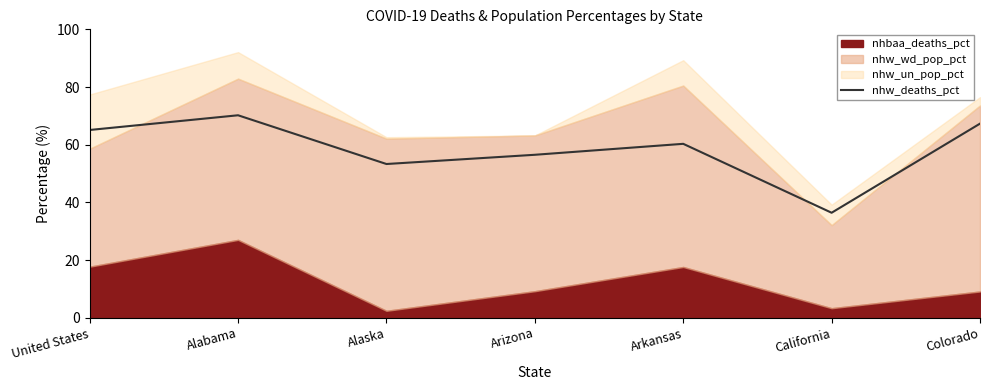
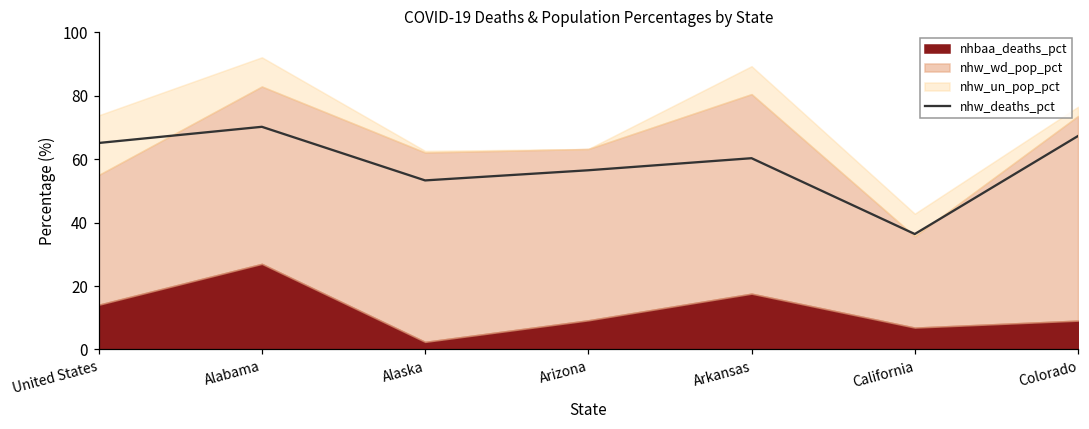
  {
    "nhbaa_deaths_pct": {
-     "United States": 18,
+     "United States": 14,
      "Alabama": 27,
      "Alaska": 2,
      "Arizona": 9,
      "Arkansas": 18,
-     "California": 3,
+     "California": 7,
      "Colorado": 9
    },
    "nhw_deaths_pct": {
      "United States": 65,
      "Alabama": 70,
      "Alaska": 53,
      "Arizona": 57,
      "Arkansas": 60,
      "Colorado": 67
    }
  }
